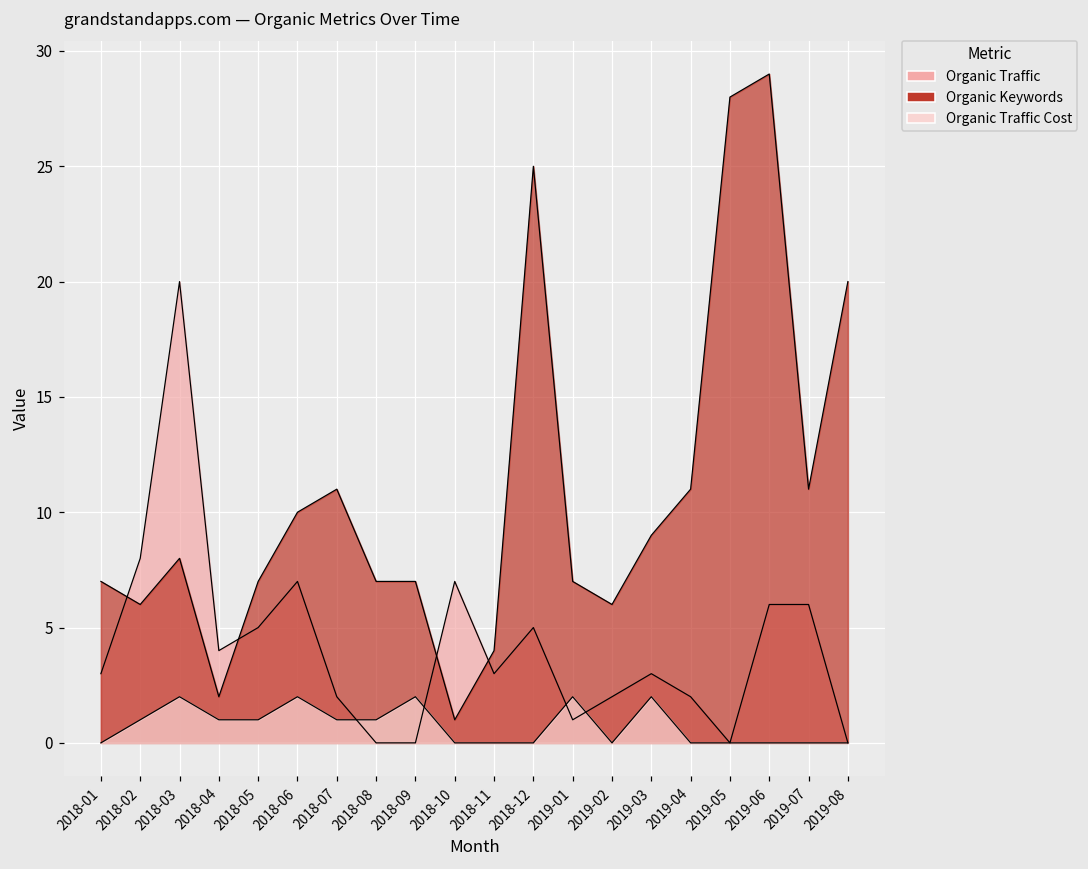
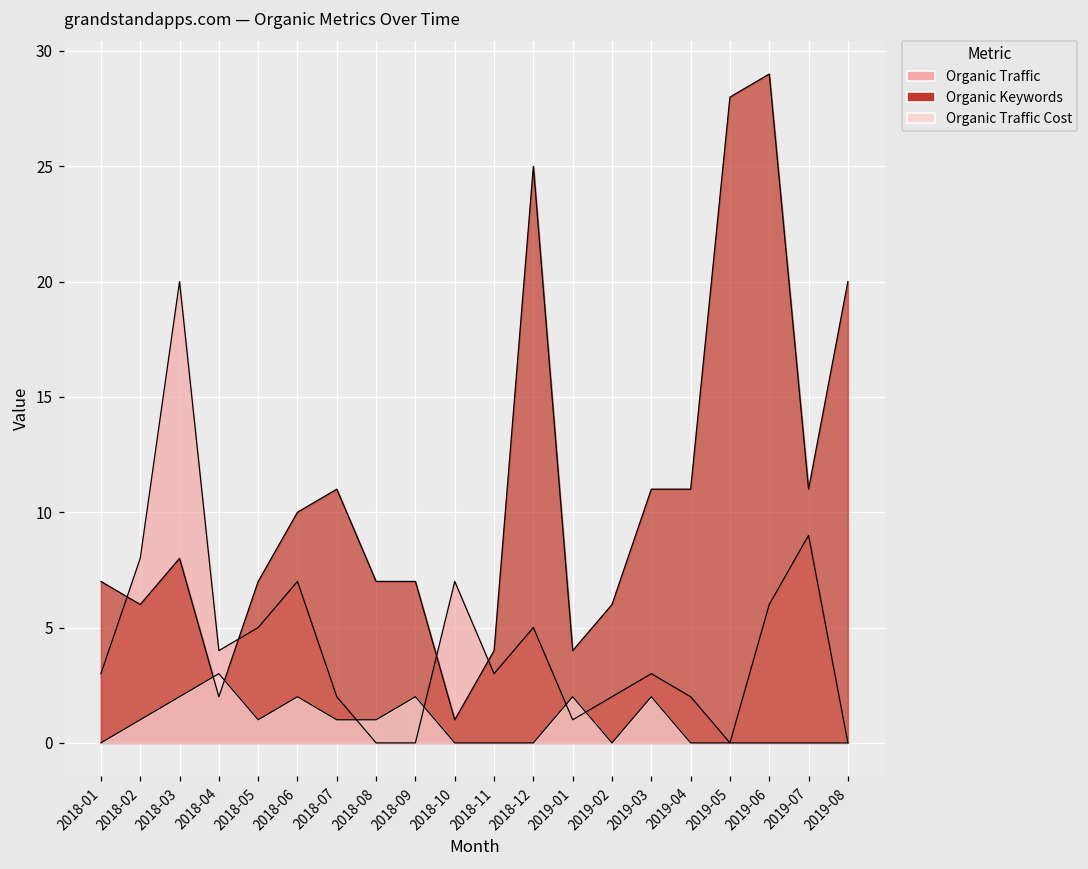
  {
    "Organic Traffic": {
      "2018-01": 3,
      "2018-02": 8,
      "2018-03": 20,
      "2018-04": 4,
      "2018-05": 5,
      "2018-06": 7,
      "2018-07": 2,
      "2018-08": 0,
      "2018-09": 0,
      "2018-10": 7,
      "2018-11": 3,
      "2018-12": 5,
      "2019-01": 1,
      "2019-02": 2,
      "2019-03": 3,
      "2019-04": 2,
      "2019-06": 6,
-     "2019-07": 6
+     "2019-07": 9
    },
    "Organic Keywords": {
      "2018-01": 7,
      "2018-02": 6,
      "2018-03": 8,
      "2018-04": 2,
      "2018-05": 7,
      "2018-06": 10,
      "2018-07": 11,
      "2018-08": 7,
      "2018-09": 7,
      "2018-10": 1,
      "2018-11": 4,
      "2018-12": 25,
-     "2019-01": 7,
+     "2019-01": 4,
      "2019-02": 6,
-     "2019-03": 9,
+     "2019-03": 11,
      "2019-04": 11,
      "2019-05": 28,
      "2019-06": 29,
      "2019-07": 11,
      "2019-08": 20
    },
    "Organic Traffic Cost": {
      "2018-01": 0,
      "2018-02": 1,
      "2018-03": 2,
-     "2018-04": 1,
+     "2018-04": 3,
      "2018-05": 1,
      "2018-06": 2,
      "2018-07": 1,
      "2018-08": 1,
      "2018-09": 2,
      "2018-10": 0,
      "2018-11": 0,
      "2018-12": 0,
      "2019-01": 2,
      "2019-02": 0,
      "2019-03": 2,
      "2019-04": 0,
      "2019-06": 0,
      "2019-07": 0
    }
  }
